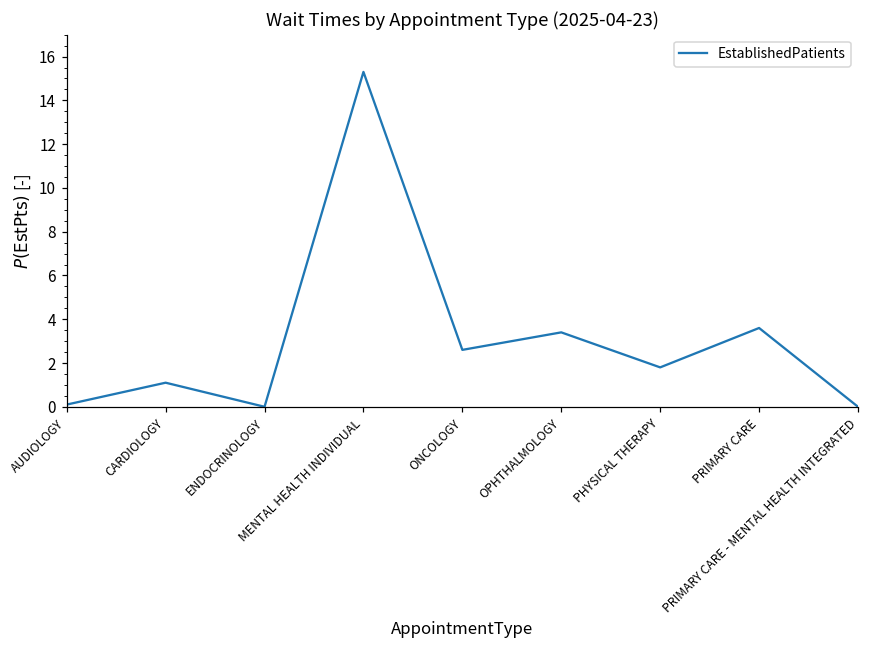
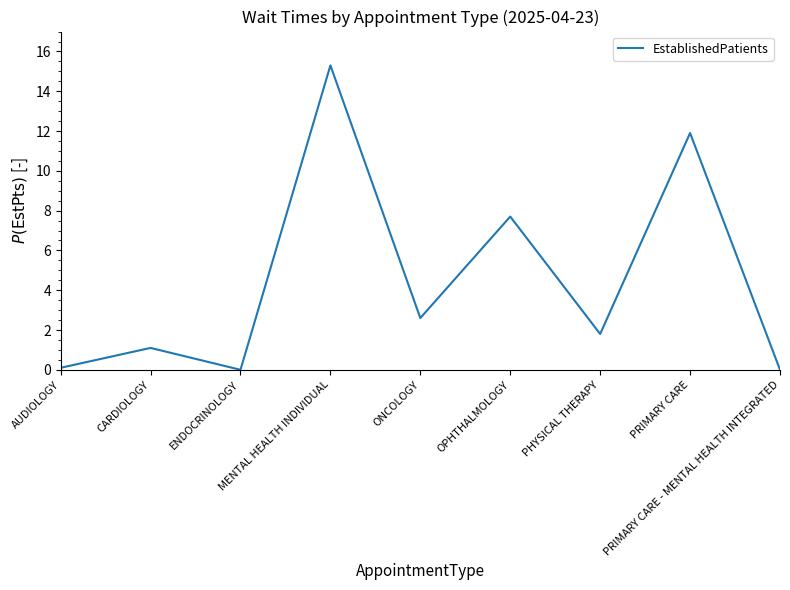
  {
    "AUDIOLOGY": 0.1,
    "CARDIOLOGY": 1.1,
    "ENDOCRINOLOGY": 0.0,
    "MENTAL HEALTH INDIVIDUAL": 15.3,
    "ONCOLOGY": 2.6,
-   "OPHTHALMOLOGY": 3.4,
+   "OPHTHALMOLOGY": 7.7,
    "PHYSICAL THERAPY": 1.8,
-   "PRIMARY CARE": 3.6,
+   "PRIMARY CARE": 11.9,
    "PRIMARY CARE - MENTAL HEALTH INTEGRATED": 0.0
  }
